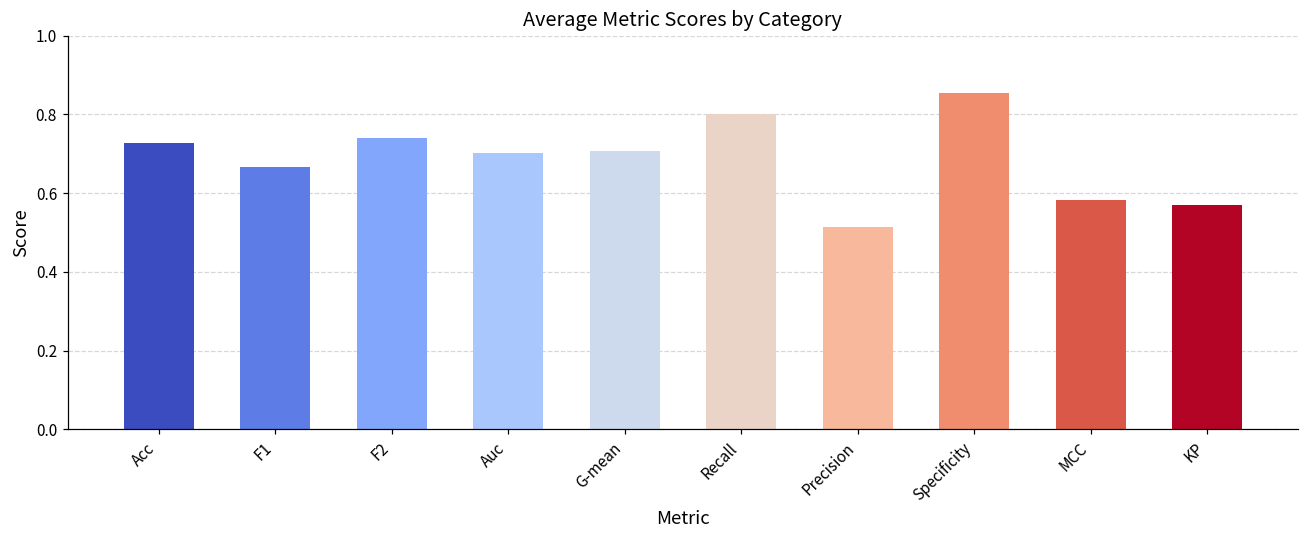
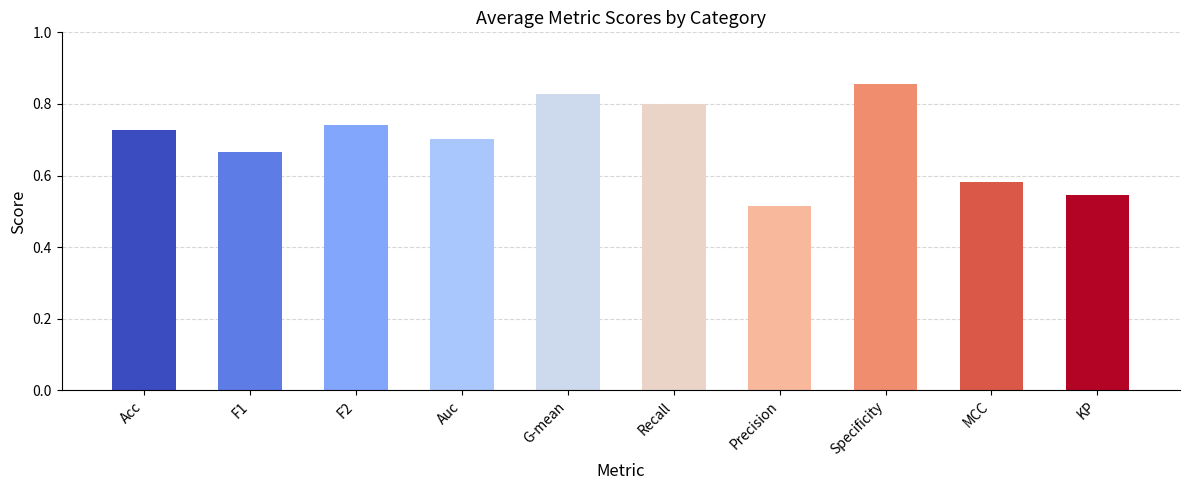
  {
    "Acc": 0.73,
    "F1": 0.67,
    "F2": 0.74,
    "Auc": 0.70,
-   "G-mean": 0.71,
+   "G-mean": 0.83,
    "Recall": 0.80,
    "Precision": 0.51,
    "Specificity": 0.85,
    "MCC": 0.58,
-   "KP": 0.57
+   "KP": 0.55
  }
